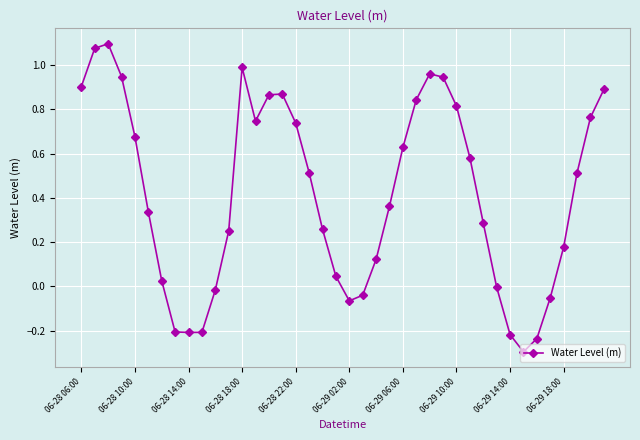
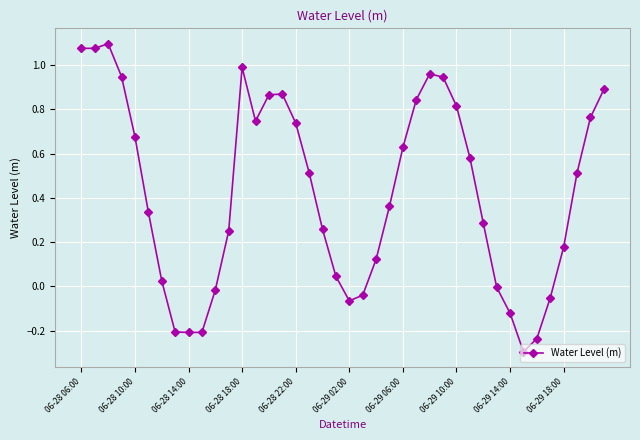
  {
-   "06-28 06:00": 0.90,
+   "06-28 06:00": 1.08,
    "06-28 10:00": 0.68,
    "06-28 14:00": -0.21,
    "06-28 18:00": 0.99,
    "06-28 22:00": 0.74,
    "06-29 02:00": -0.06,
    "06-29 06:00": 0.63,
    "06-29 10:00": 0.82,
-   "06-29 14:00": -0.22,
+   "06-29 14:00": -0.12,
    "06-29 18:00": 0.18
  }
